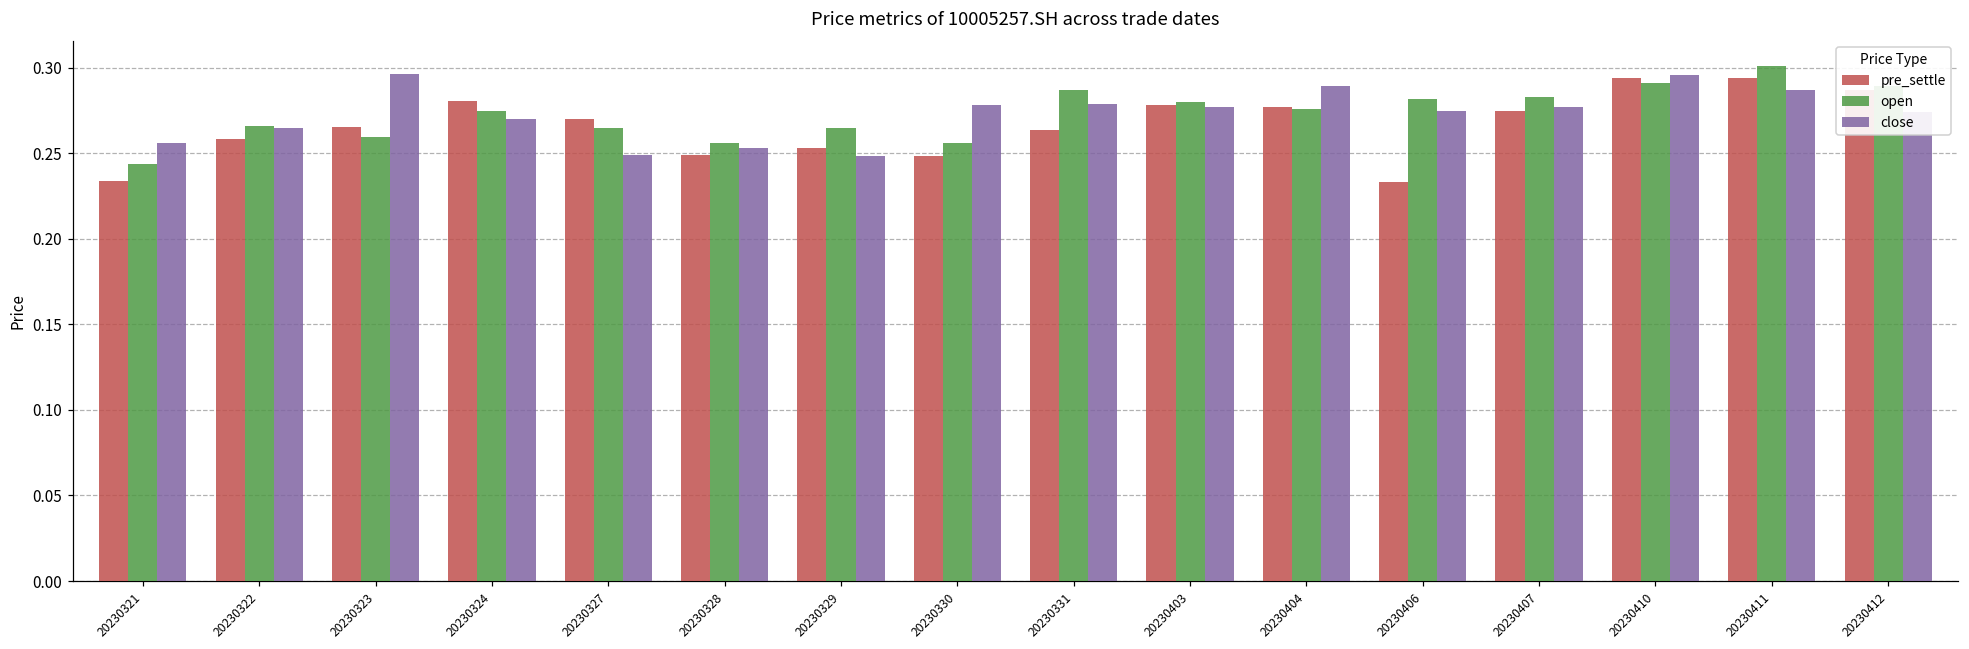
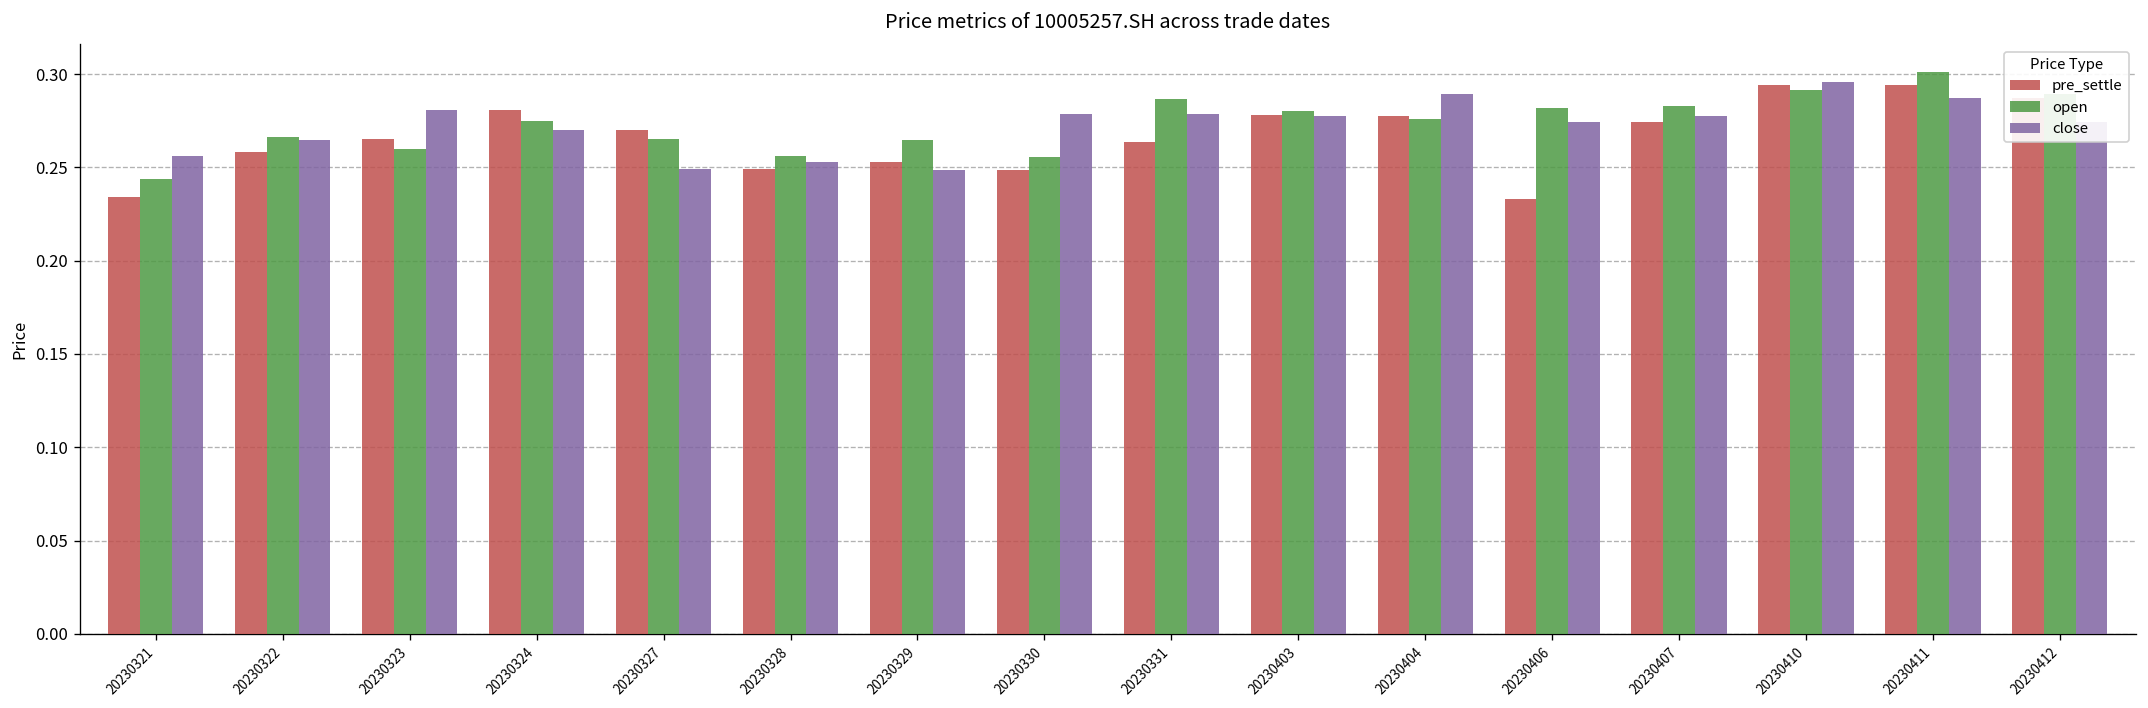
  {
    "pre_settle": {
      "20230321": 0.234,
      "20230322": 0.258,
      "20230323": 0.265,
      "20230324": 0.281,
      "20230327": 0.270,
      "20230328": 0.249,
      "20230329": 0.253,
      "20230330": 0.249,
      "20230331": 0.263,
      "20230403": 0.278,
      "20230404": 0.277,
      "20230406": 0.233,
      "20230407": 0.275,
      "20230410": 0.294,
      "20230411": 0.294
    },
    "open": {
      "20230321": 0.244,
      "20230322": 0.266,
      "20230323": 0.260,
      "20230324": 0.275,
      "20230327": 0.265,
      "20230328": 0.256,
      "20230329": 0.265,
      "20230330": 0.256,
      "20230331": 0.287,
      "20230403": 0.280,
      "20230404": 0.276,
      "20230406": 0.282,
      "20230407": 0.283,
      "20230410": 0.291,
      "20230411": 0.301
    },
    "close": {
      "20230321": 0.256,
      "20230322": 0.265,
-     "20230323": 0.296,
+     "20230323": 0.281,
      "20230324": 0.270,
      "20230327": 0.249,
      "20230328": 0.253,
      "20230329": 0.249,
      "20230330": 0.278,
      "20230331": 0.279,
      "20230403": 0.277,
      "20230404": 0.289,
      "20230406": 0.275,
      "20230407": 0.277,
      "20230410": 0.296,
      "20230411": 0.287
    }
  }
